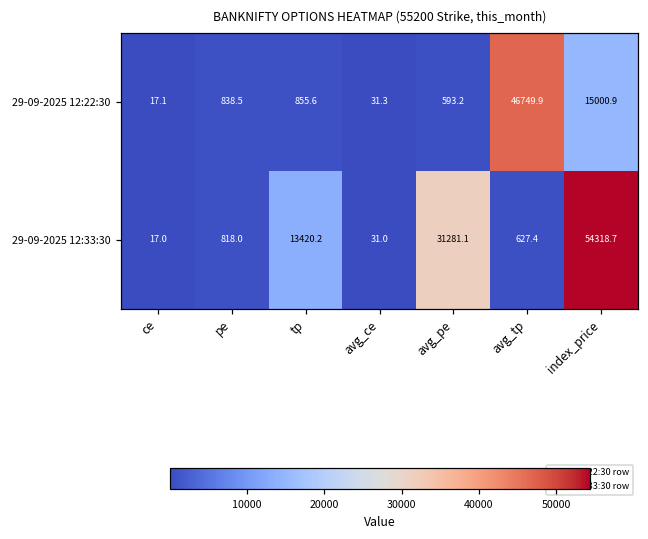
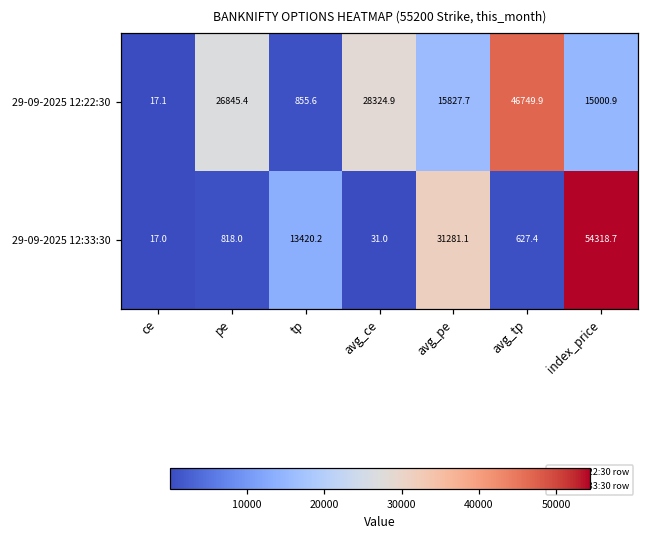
  {
    "29-09-2025 12:22:30": {
      "ce": 17.1,
-     "pe": 838.5,
+     "pe": 26845.4,
      "tp": 855.6,
-     "avg_ce": 31.3,
-     "avg_pe": 593.2,
+     "avg_ce": 28324.9,
+     "avg_pe": 15827.7,
      "avg_tp": 46749.9,
      "index_price": 15000.9
    },
    "29-09-2025 12:33:30": {
      "ce": 17.0,
      "pe": 818.0,
      "tp": 13420.2,
      "avg_ce": 31.0,
      "avg_pe": 31281.1,
      "avg_tp": 627.4,
      "index_price": 54318.7
    }
  }
